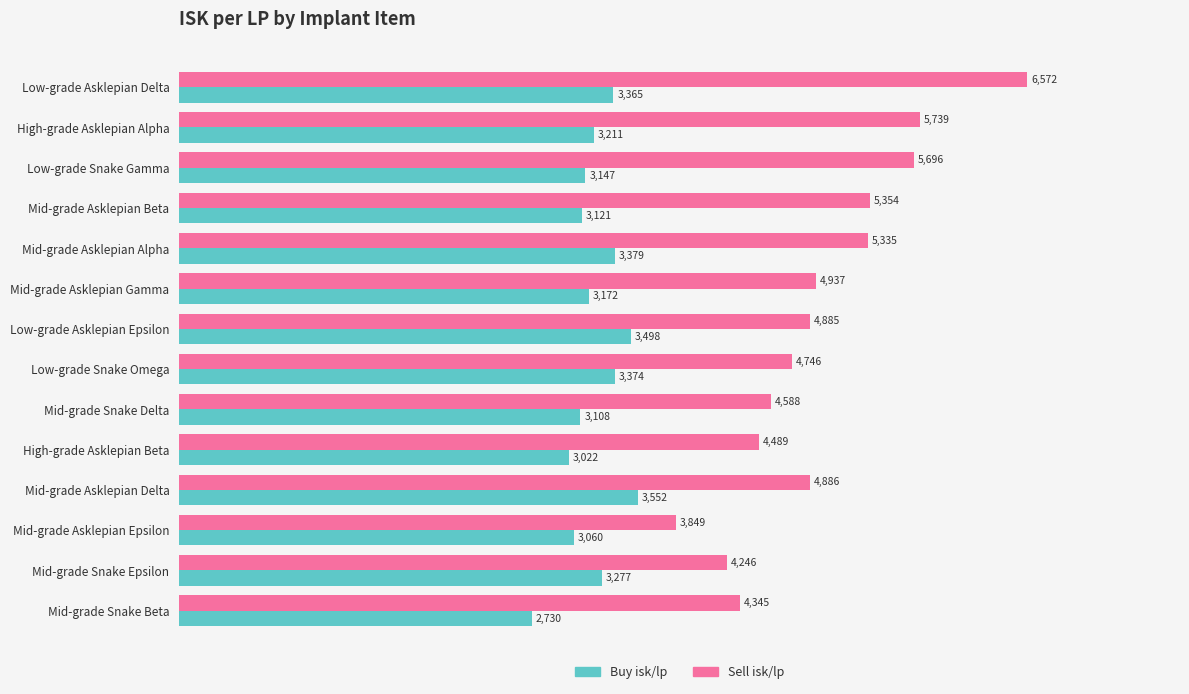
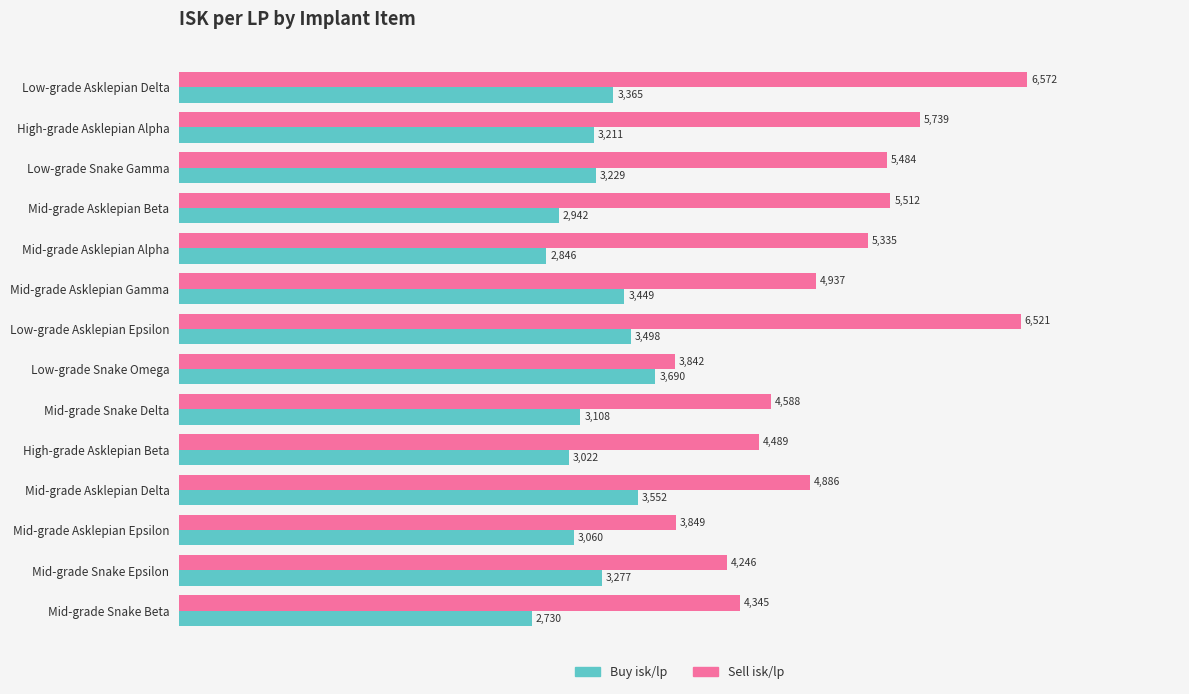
  {
    "Buy isk/lp": {
      "Low-grade Asklepian Delta": "3,365",
      "High-grade Asklepian Alpha": "3,211",
-     "Low-grade Snake Gamma": "3,147",
-     "Mid-grade Asklepian Beta": "3,121",
-     "Mid-grade Asklepian Alpha": "3,379",
-     "Mid-grade Asklepian Gamma": "3,172",
+     "Low-grade Snake Gamma": "3,229",
+     "Mid-grade Asklepian Beta": "2,942",
+     "Mid-grade Asklepian Alpha": "2,846",
+     "Mid-grade Asklepian Gamma": "3,449",
      "Low-grade Asklepian Epsilon": "3,498",
-     "Low-grade Snake Omega": "3,374",
+     "Low-grade Snake Omega": "3,690",
      "Mid-grade Snake Delta": "3,108",
      "High-grade Asklepian Beta": "3,022",
      "Mid-grade Asklepian Delta": "3,552",
      "Mid-grade Asklepian Epsilon": "3,060",
      "Mid-grade Snake Epsilon": "3,277",
      "Mid-grade Snake Beta": "2,730"
    },
    "Sell isk/lp": {
      "Low-grade Asklepian Delta": "6,572",
      "High-grade Asklepian Alpha": "5,739",
-     "Low-grade Snake Gamma": "5,696",
-     "Mid-grade Asklepian Beta": "5,354",
+     "Low-grade Snake Gamma": "5,484",
+     "Mid-grade Asklepian Beta": "5,512",
      "Mid-grade Asklepian Alpha": "5,335",
      "Mid-grade Asklepian Gamma": "4,937",
-     "Low-grade Asklepian Epsilon": "4,885",
-     "Low-grade Snake Omega": "4,746",
+     "Low-grade Asklepian Epsilon": "6,521",
+     "Low-grade Snake Omega": "3,842",
      "Mid-grade Snake Delta": "4,588",
      "High-grade Asklepian Beta": "4,489",
      "Mid-grade Asklepian Delta": "4,886",
      "Mid-grade Asklepian Epsilon": "3,849",
      "Mid-grade Snake Epsilon": "4,246",
      "Mid-grade Snake Beta": "4,345"
    }
  }
